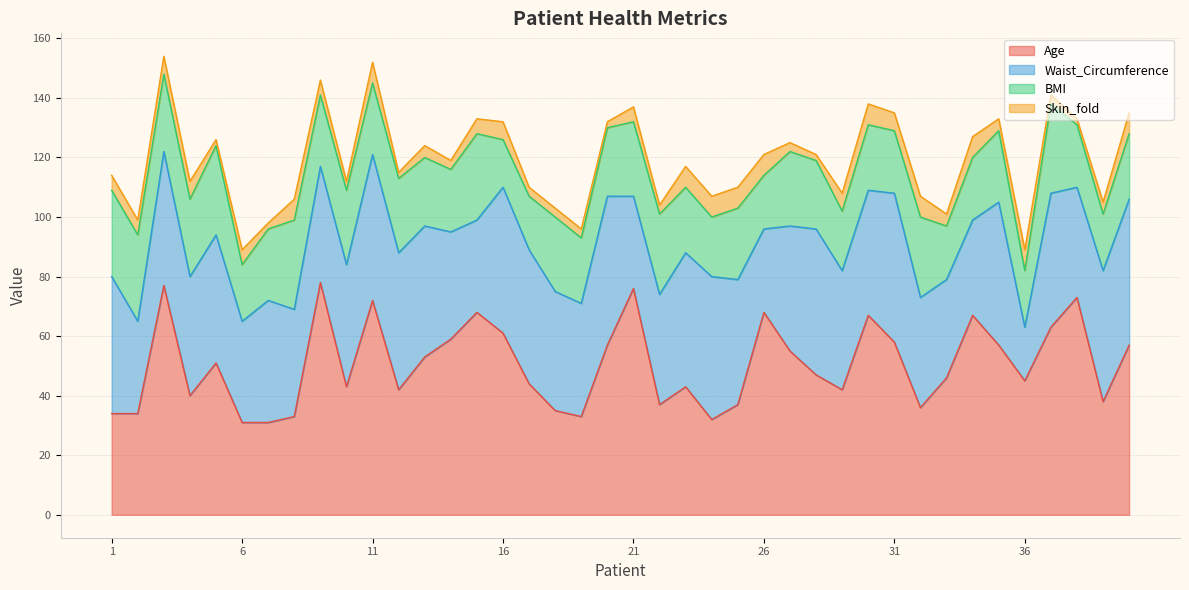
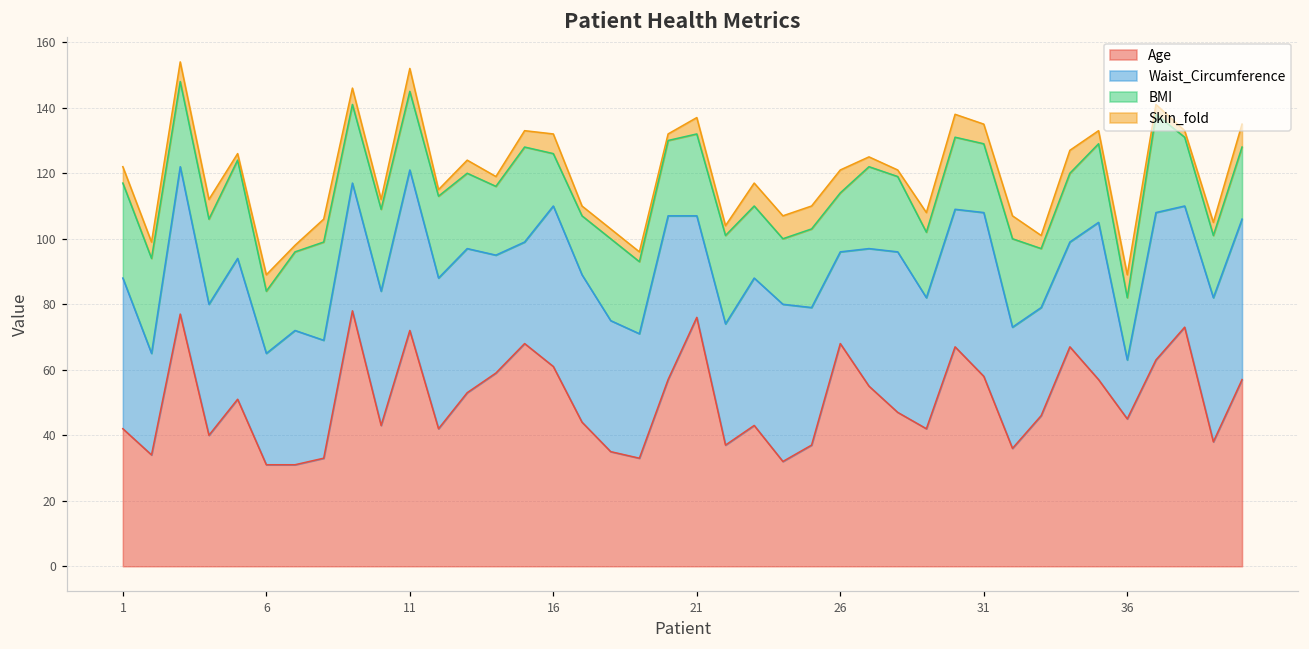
  {
    "Age": {
-     "1": 34,
+     "1": 42,
      "6": 31,
      "11": 72,
      "16": 61,
      "21": 76,
      "26": 68,
      "31": 58,
      "36": 45
    },
    "Waist_Circumference": {
      "1": 46,
      "6": 34,
      "11": 49,
      "16": 49,
      "21": 31,
      "26": 28,
      "31": 50,
      "36": 18
    },
    "BMI": {
      "1": 29,
      "6": 19,
      "11": 24,
      "16": 16,
      "21": 25,
      "26": 18,
      "31": 21,
      "36": 19
    },
    "Skin_fold": {
      "1": 5,
      "6": 5,
      "11": 7,
      "16": 6,
      "21": 5,
      "26": 7,
      "31": 6,
      "36": 7
    }
  }
